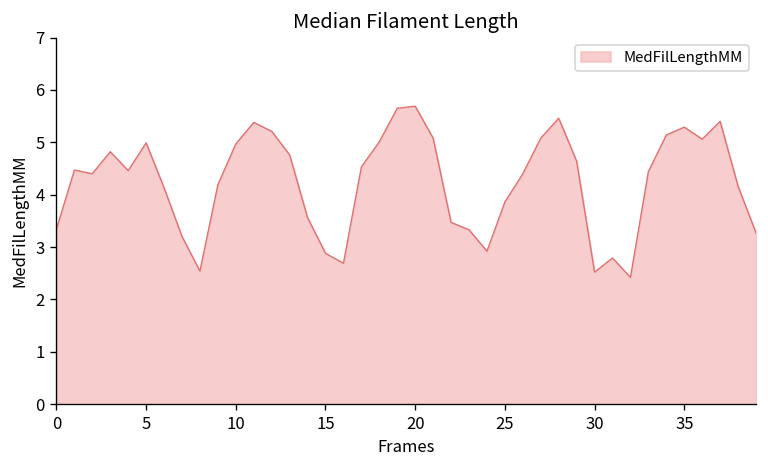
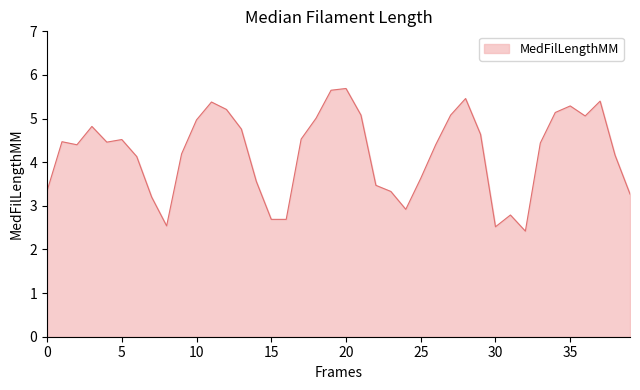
  {
    "0": 3.3,
-   "5": 5.0,
+   "5": 4.5,
    "10": 5.0,
-   "15": 2.9,
+   "15": 2.7,
    "20": 5.7,
-   "25": 3.9,
+   "25": 3.6,
    "30": 2.5,
    "35": 5.3
  }
